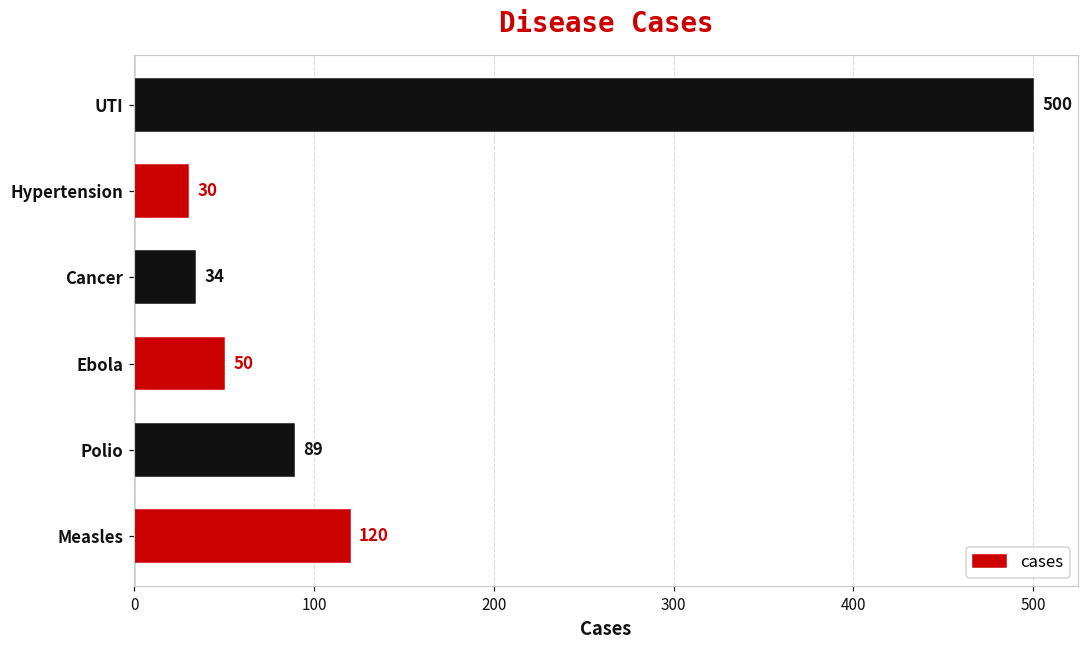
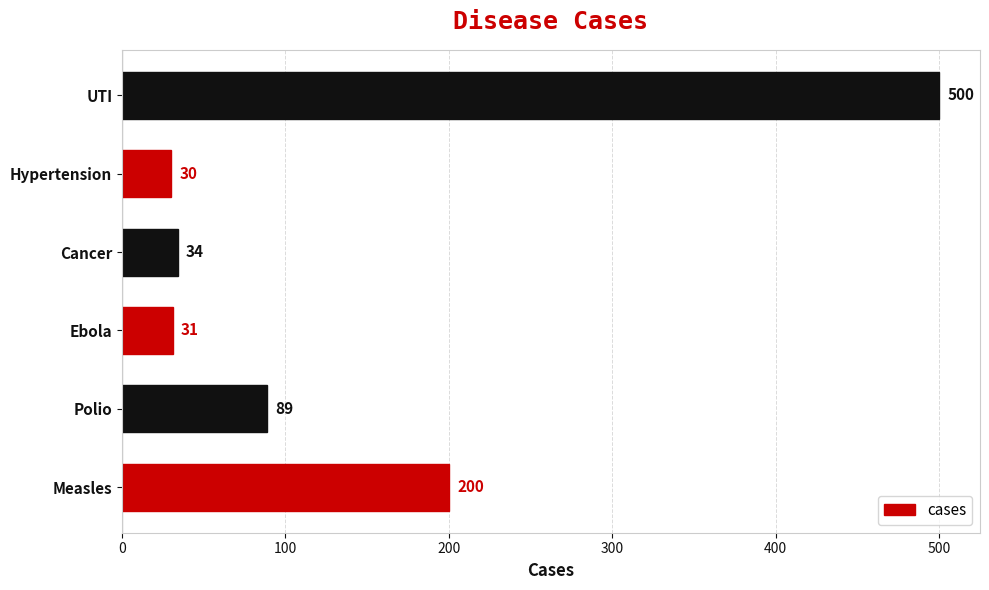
  {
    "UTI": 500,
    "Hypertension": 30,
    "Cancer": 34,
-   "Ebola": 50,
+   "Ebola": 31,
    "Polio": 89,
-   "Measles": 120
+   "Measles": 200
  }
